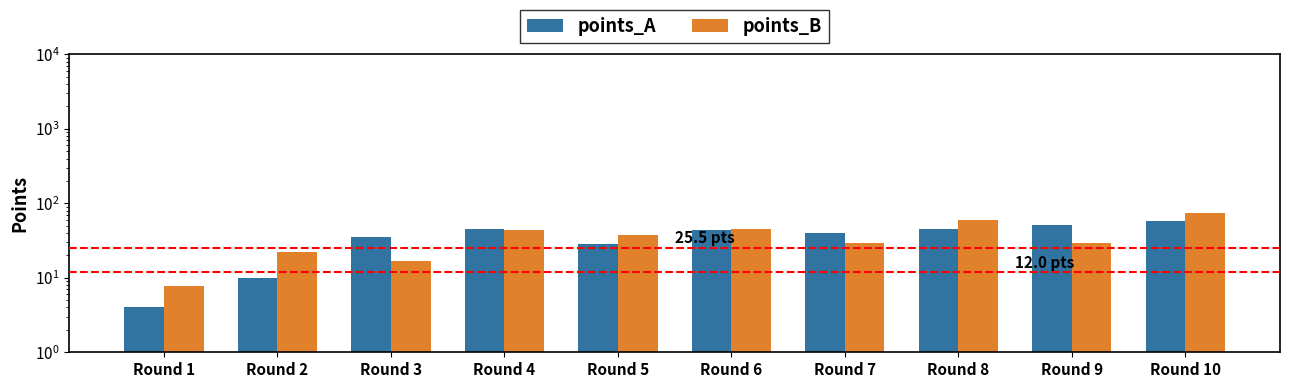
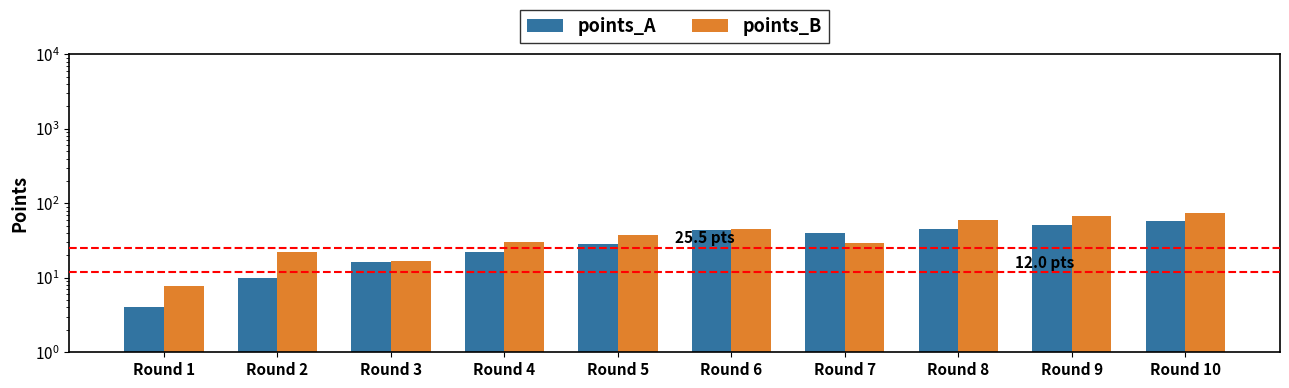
  {
    "points_A": {
      "Round 1": 4,
      "Round 2": 10,
-     "Round 3": 40,
-     "Round 4": 50,
+     "Round 3": 16,
+     "Round 4": 22,
      "Round 5": 28,
      "Round 7": 40,
      "Round 8": 50,
      "Round 10": 60
    },
    "points_B": {
      "Round 1": 8,
      "Round 2": 22,
      "Round 3": 17,
-     "Round 4": 40,
+     "Round 4": 30,
      "Round 5": 40,
      "Round 6": 40,
      "Round 7": 29,
      "Round 8": 60,
-     "Round 9": 29,
+     "Round 9": 70,
      "Round 10": 70
    }
  }
